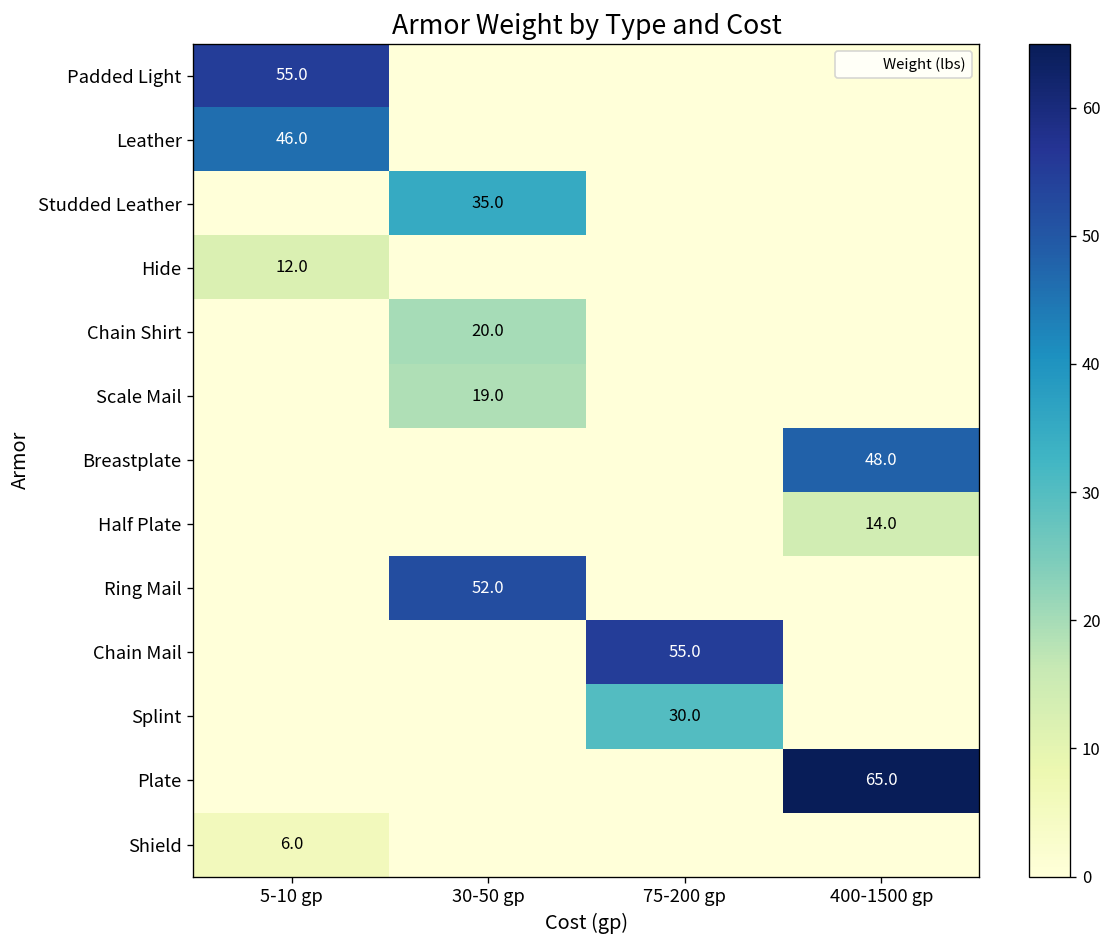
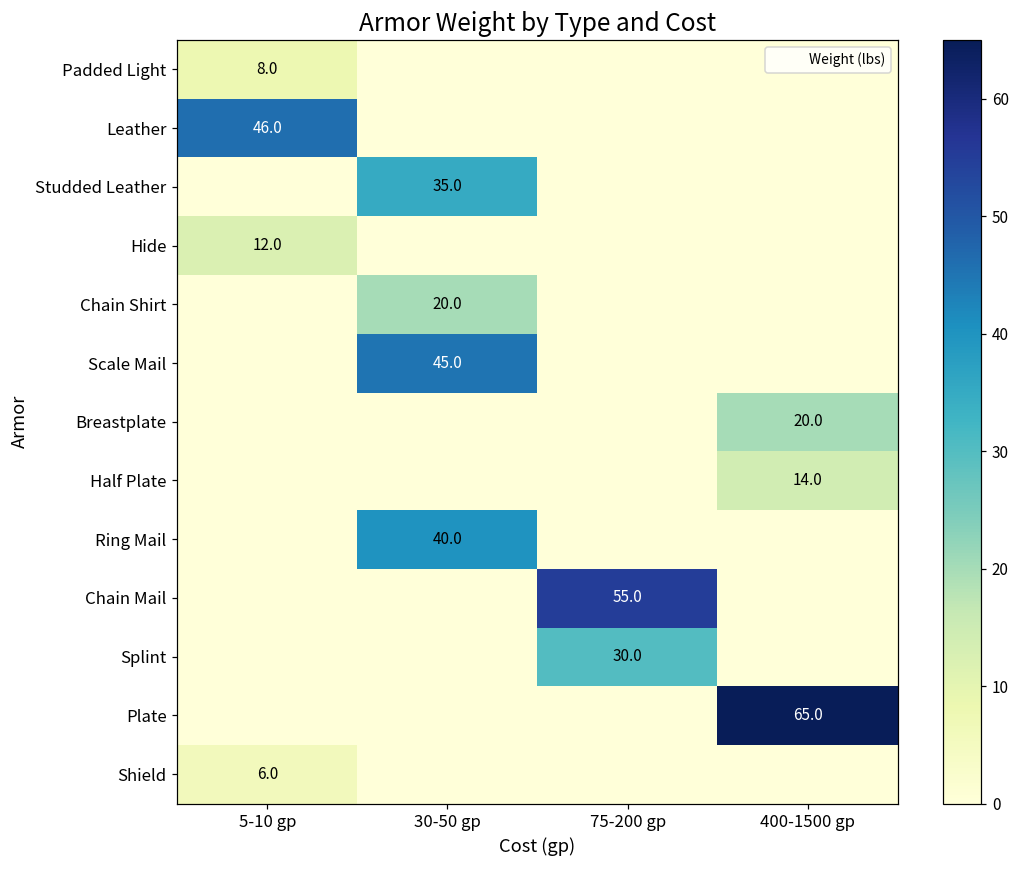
  {
    "Padded Light": {
-     "5-10 gp": 55.0
+     "5-10 gp": 8.0
    },
    "Leather": {
      "5-10 gp": 46.0
    },
    "Studded Leather": {
      "30-50 gp": 35.0
    },
    "Hide": {
      "5-10 gp": 12.0
    },
    "Chain Shirt": {
      "30-50 gp": 20.0
    },
    "Scale Mail": {
-     "30-50 gp": 19.0
+     "30-50 gp": 45.0
    },
    "Breastplate": {
-     "400-1500 gp": 48.0
+     "400-1500 gp": 20.0
    },
    "Half Plate": {
      "400-1500 gp": 14.0
    },
    "Ring Mail": {
-     "30-50 gp": 52.0
+     "30-50 gp": 40.0
    },
    "Chain Mail": {
      "75-200 gp": 55.0
    },
    "Splint": {
      "75-200 gp": 30.0
    },
    "Plate": {
      "400-1500 gp": 65.0
    },
    "Shield": {
      "5-10 gp": 6.0
    }
  }
